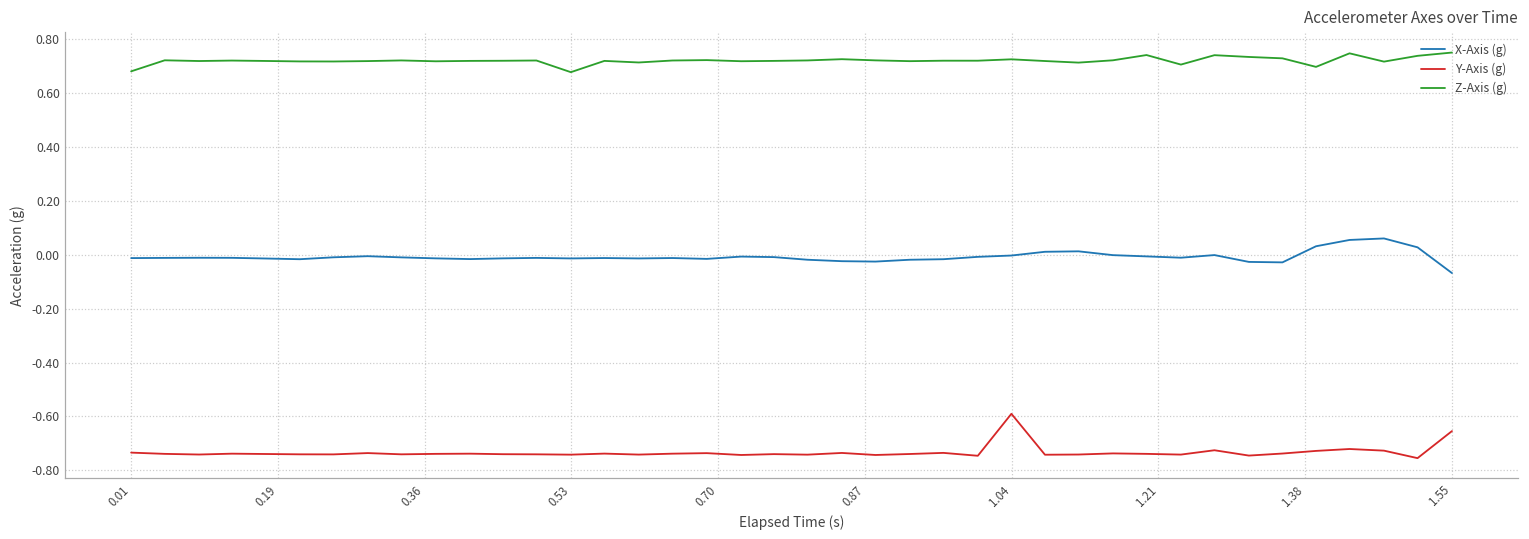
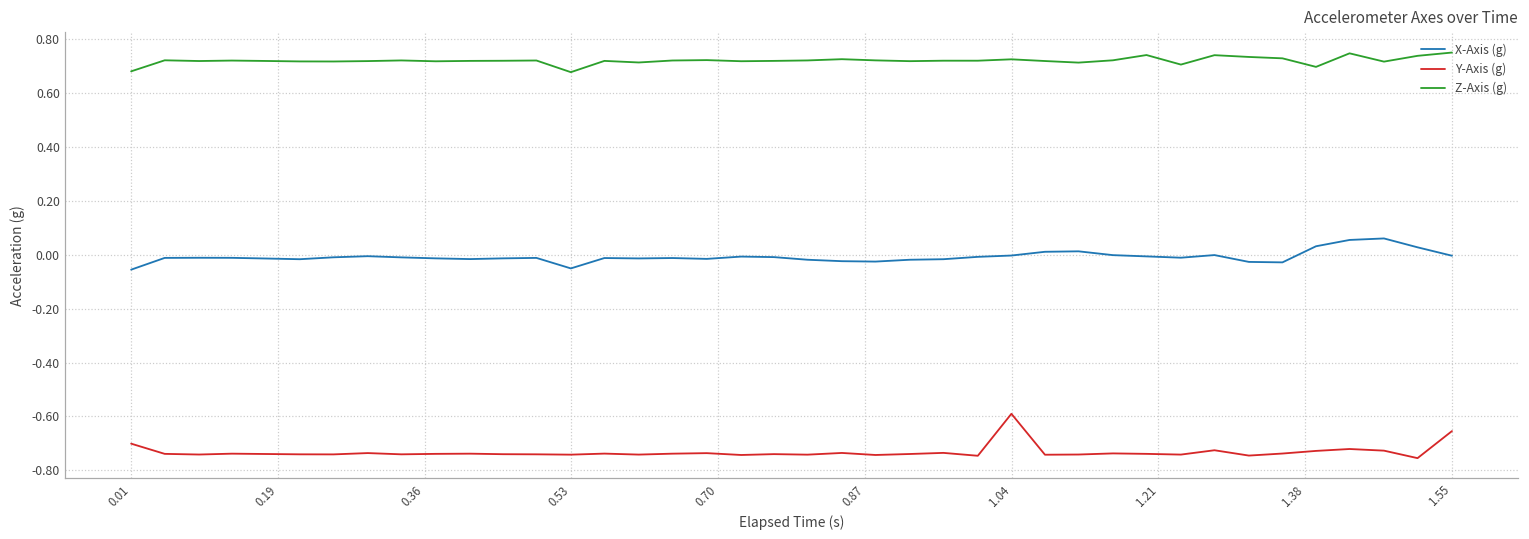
  {
    "X-Axis (g)": {
-     "0.01": -0.01,
-     "0.53": -0.01,
+     "0.01": -0.06,
+     "0.53": -0.05,
      "1.04": 0.00,
-     "1.55": -0.07
+     "1.55": 0.00
    },
    "Y-Axis (g)": {
-     "0.01": -0.73,
+     "0.01": -0.70,
      "0.53": -0.74,
      "1.04": -0.59,
      "1.55": -0.65
    },
    "Z-Axis (g)": {
      "0.01": 0.68,
      "0.53": 0.68,
      "1.04": 0.73,
      "1.55": 0.75
    }
  }
